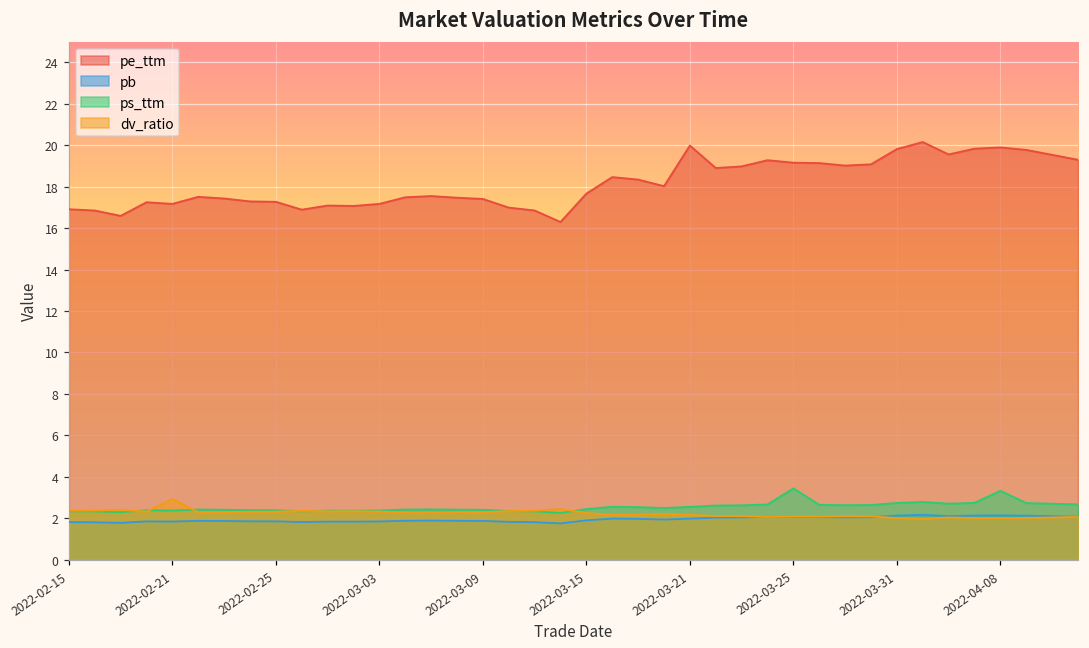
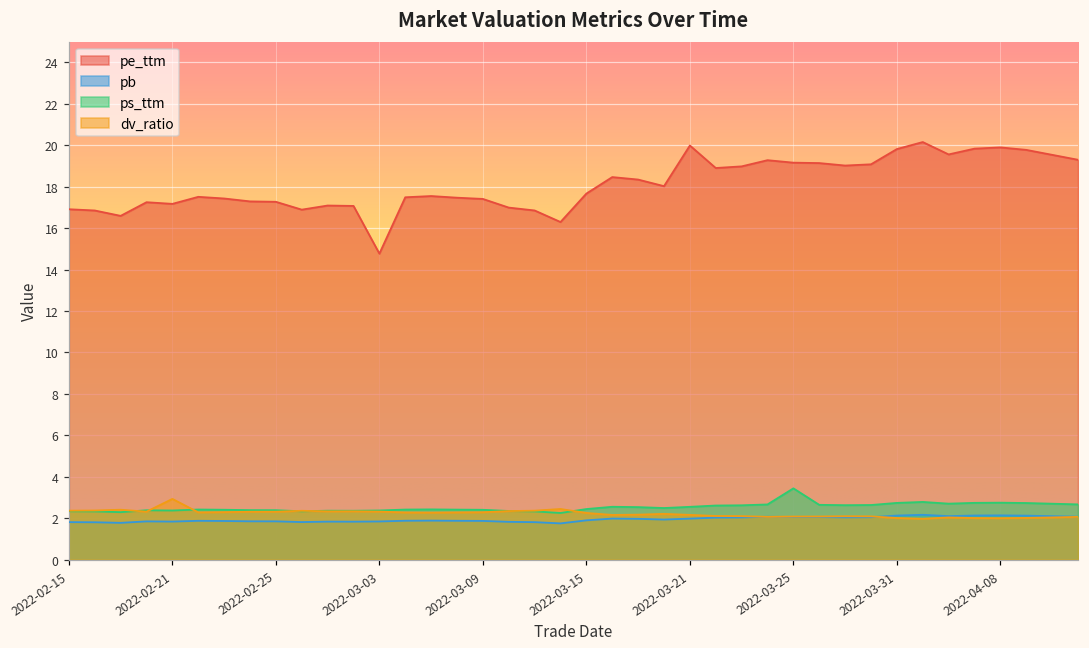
  {
    "pe_ttm": {
      "2022-02-15": 16.9,
      "2022-02-21": 17.2,
      "2022-02-25": 17.3,
-     "2022-03-03": 17.2,
+     "2022-03-03": 14.8,
      "2022-03-09": 17.4,
      "2022-03-15": 17.7,
      "2022-03-21": 20.0,
      "2022-03-25": 19.2,
      "2022-03-31": 19.8,
      "2022-04-08": 19.9
    },
    "pb": {
      "2022-02-15": 1.8,
      "2022-02-21": 1.8,
      "2022-02-25": 1.8,
      "2022-03-03": 1.8,
      "2022-03-09": 1.9,
      "2022-03-15": 1.9,
      "2022-03-21": 2.0,
      "2022-04-08": 2.1
    },
    "ps_ttm": {
      "2022-02-21": 2.4,
      "2022-03-15": 2.4,
      "2022-03-21": 2.5,
      "2022-03-25": 3.4,
      "2022-03-31": 2.7,
-     "2022-04-08": 3.3
+     "2022-04-08": 2.7
    },
    "dv_ratio": {
      "2022-02-21": 2.9,
      "2022-03-15": 2.3,
      "2022-03-21": 2.2,
      "2022-04-08": 2.0
    }
  }
